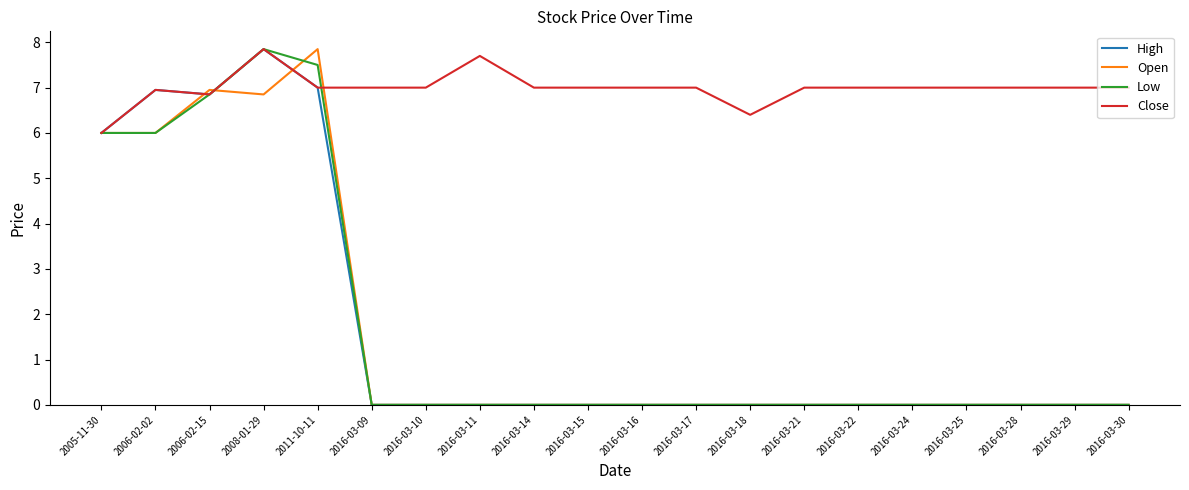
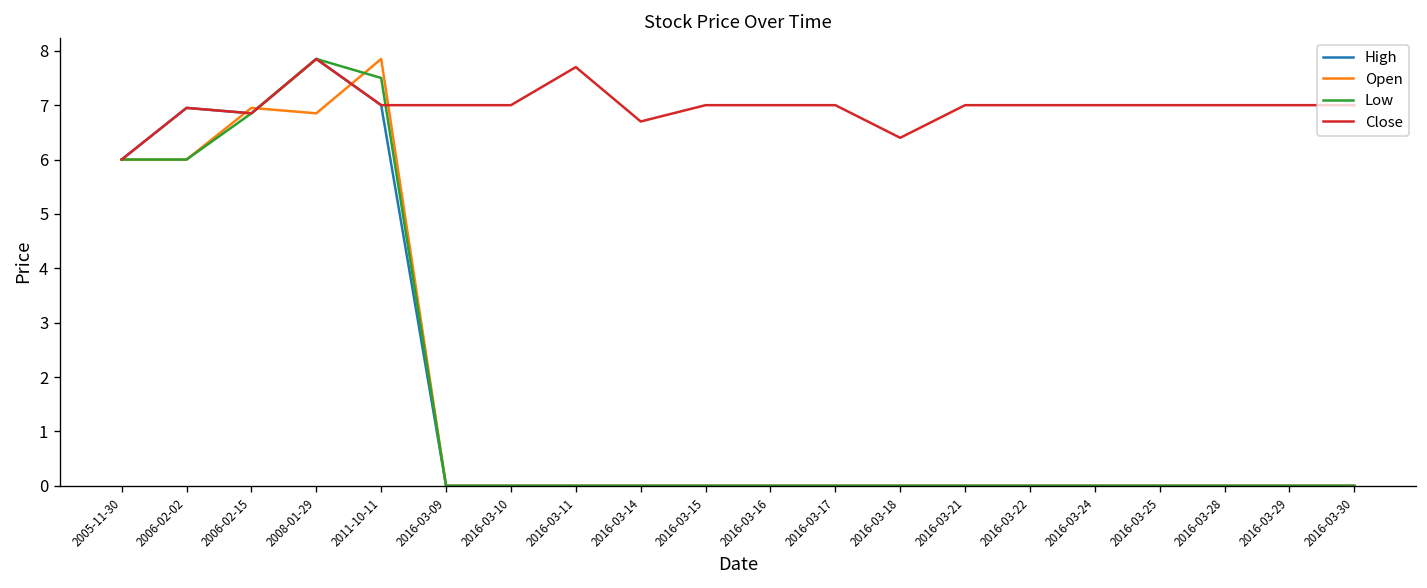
  {
    "Open": {
      "2006-02-15": 7.0,
      "2008-01-29": 6.9,
      "2011-10-11": 7.9
    },
    "Low": {
      "2011-10-11": 7.5
    },
    "Close": {
      "2016-03-09": 7.0,
      "2016-03-10": 7.0,
      "2016-03-11": 7.7,
-     "2016-03-14": 7.0,
+     "2016-03-14": 6.7,
      "2016-03-15": 7.0,
      "2016-03-16": 7.0,
      "2016-03-17": 7.0,
      "2016-03-18": 6.4,
      "2016-03-21": 7.0,
      "2016-03-22": 7.0,
      "2016-03-24": 7.0,
      "2016-03-25": 7.0,
      "2016-03-28": 7.0,
      "2016-03-29": 7.0
    }
  }
